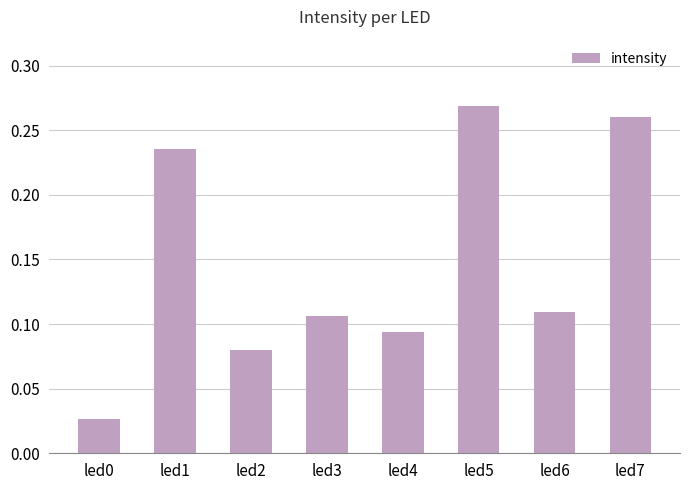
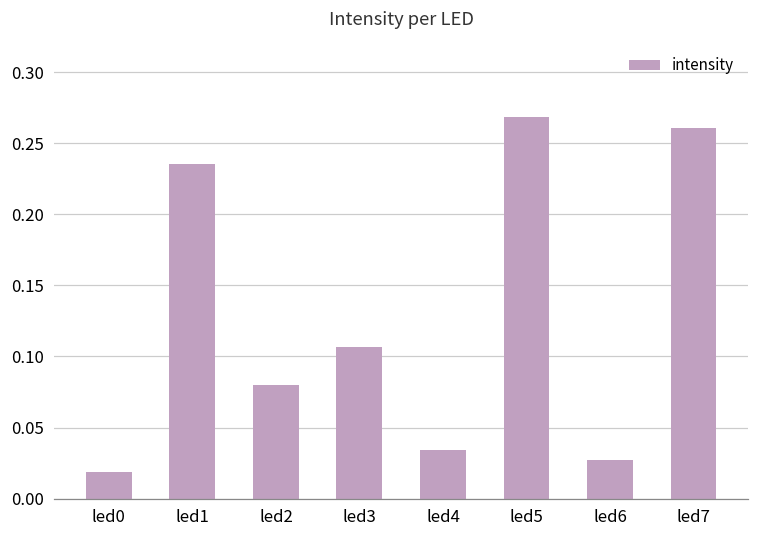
  {
-   "led0": 0.027,
+   "led0": 0.019,
    "led1": 0.235,
    "led2": 0.080,
    "led3": 0.106,
-   "led4": 0.094,
+   "led4": 0.034,
    "led5": 0.268,
-   "led6": 0.110,
+   "led6": 0.027,
    "led7": 0.260
  }
